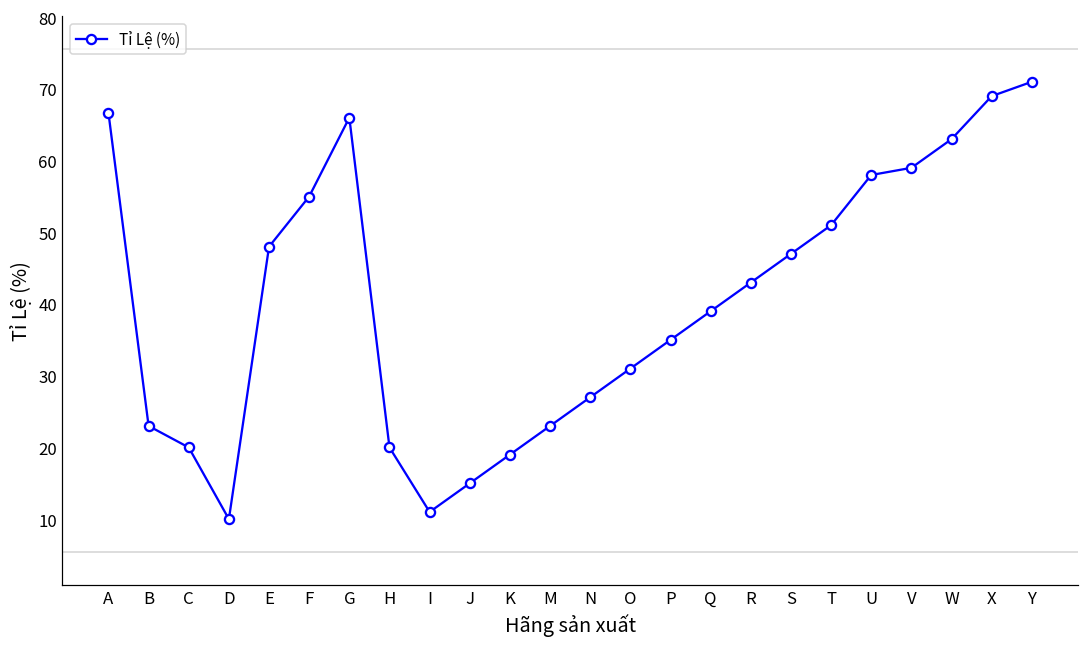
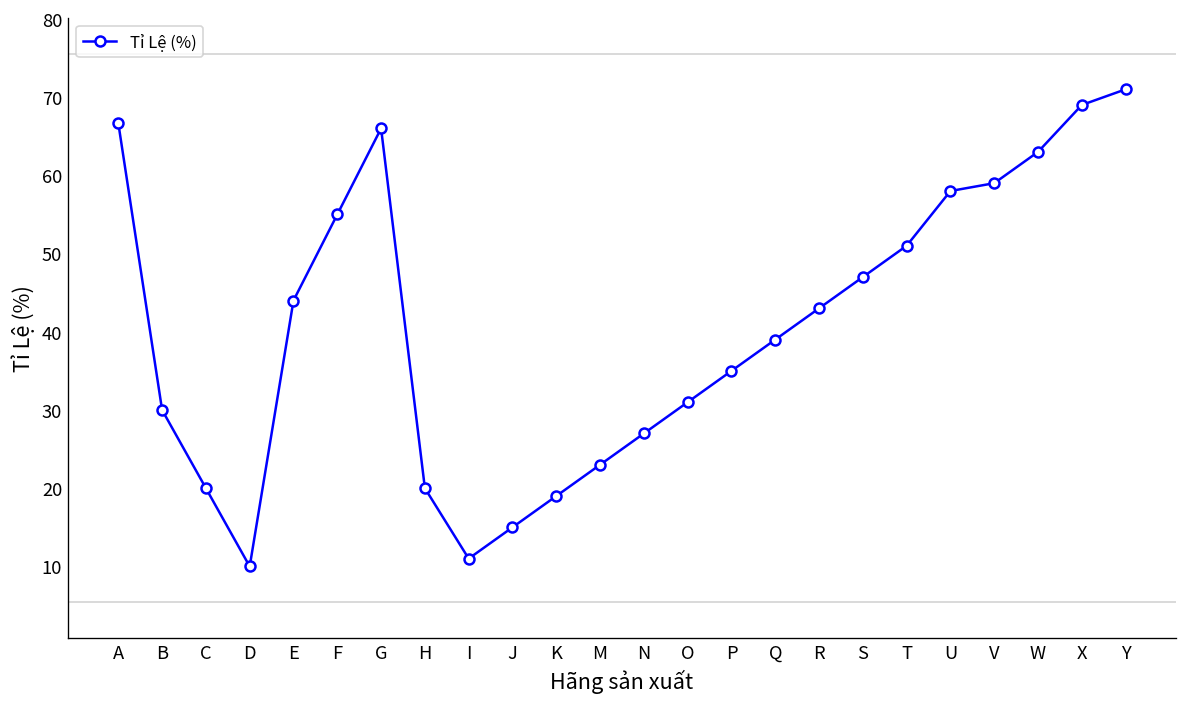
  {
    "A": 67,
-   "B": 23,
+   "B": 30,
    "C": 20,
    "D": 10,
-   "E": 48,
+   "E": 44,
    "F": 55,
    "G": 66,
    "H": 20,
    "I": 11,
    "J": 15,
    "K": 19,
    "M": 23,
    "N": 27,
    "O": 31,
    "P": 35,
    "Q": 39,
    "R": 43,
    "S": 47,
    "T": 51,
    "U": 58,
    "V": 59,
    "W": 63,
    "X": 69,
    "Y": 71
  }
